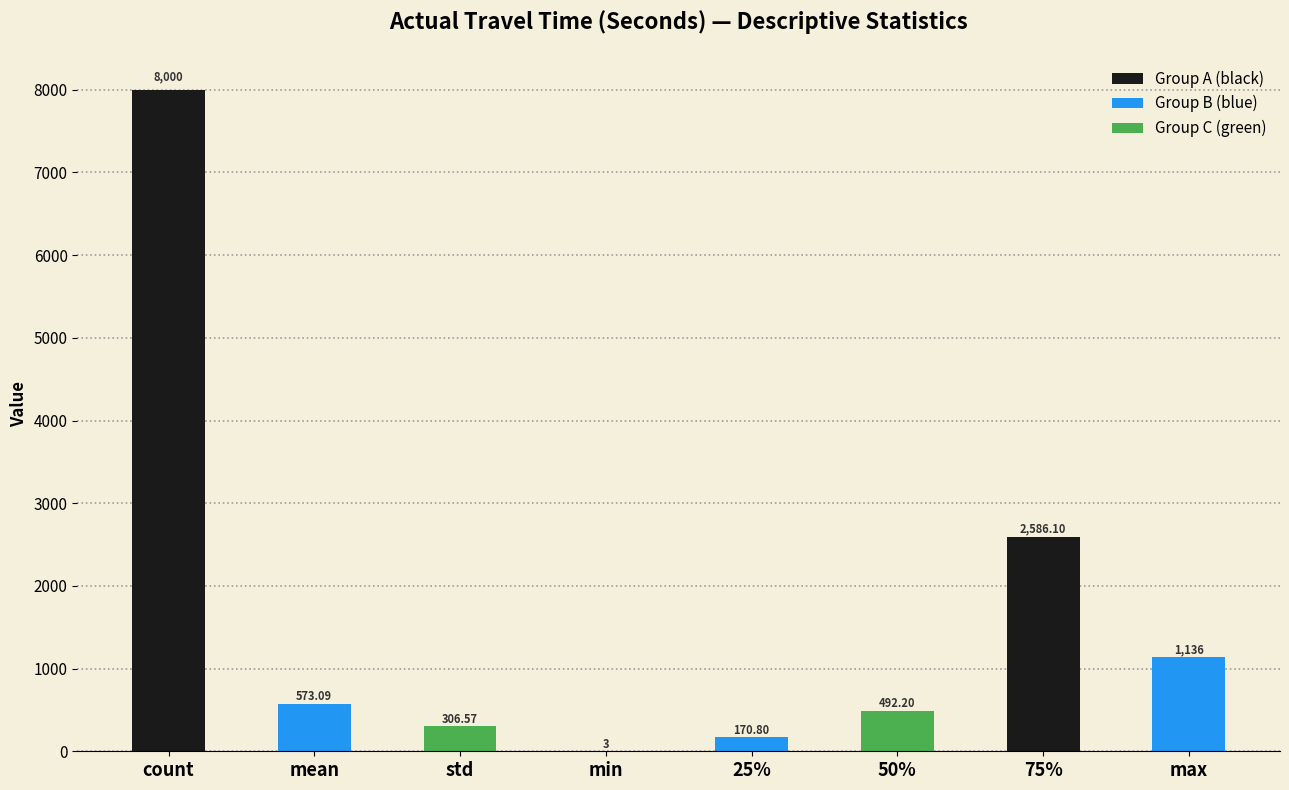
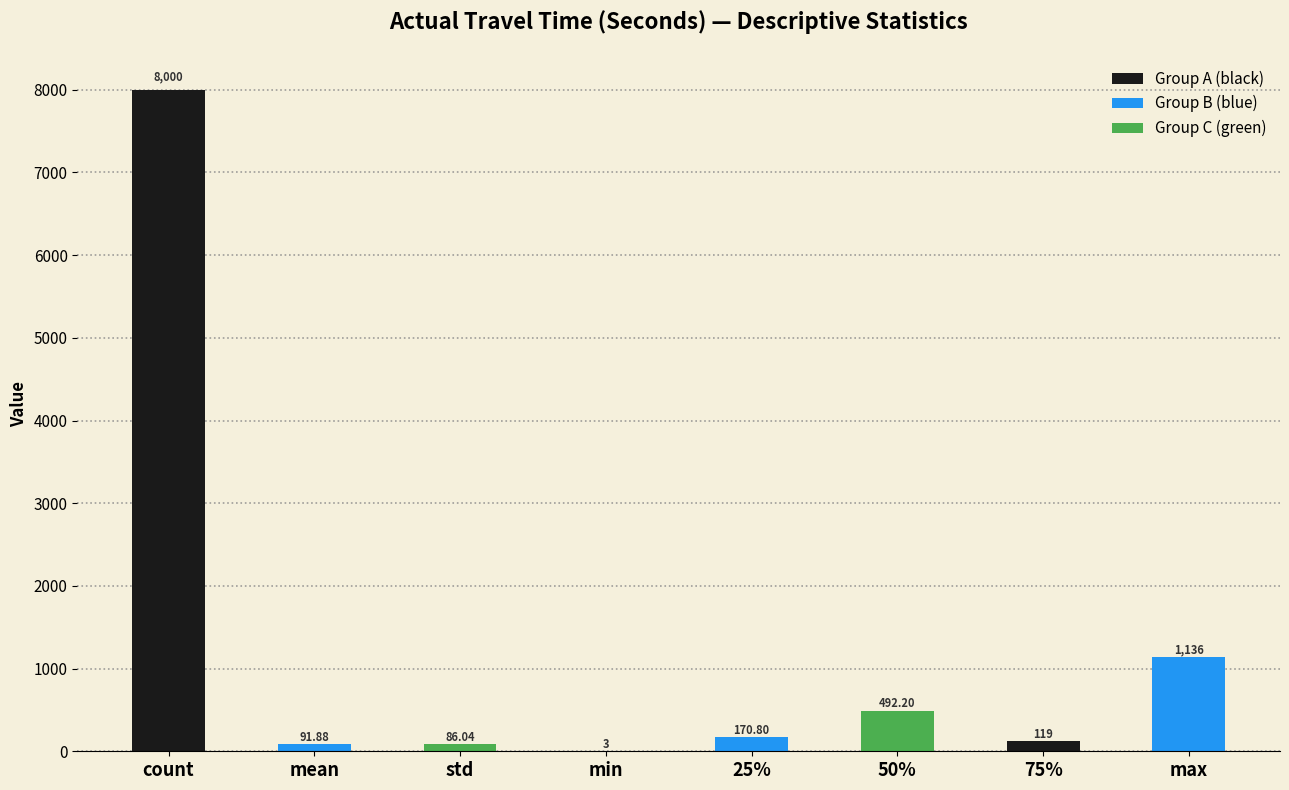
  {
    "count": "8,000",
-   "mean": "573.09",
-   "std": "306.57",
+   "mean": "91.88",
+   "std": "86.04",
    "min": "3",
    "25%": "170.80",
    "50%": "492.20",
-   "75%": "2,586.10",
+   "75%": "119",
    "max": "1,136"
  }
